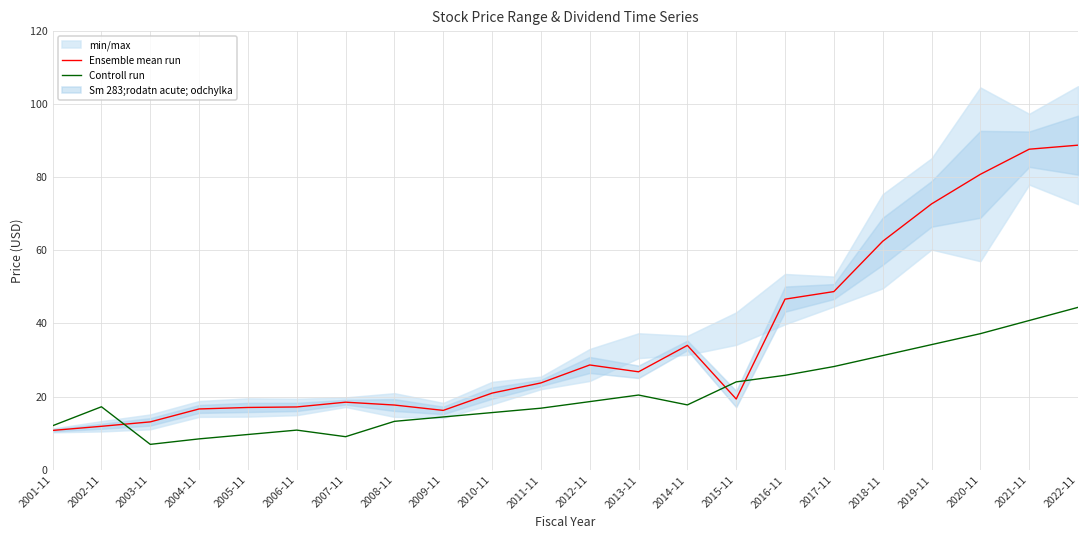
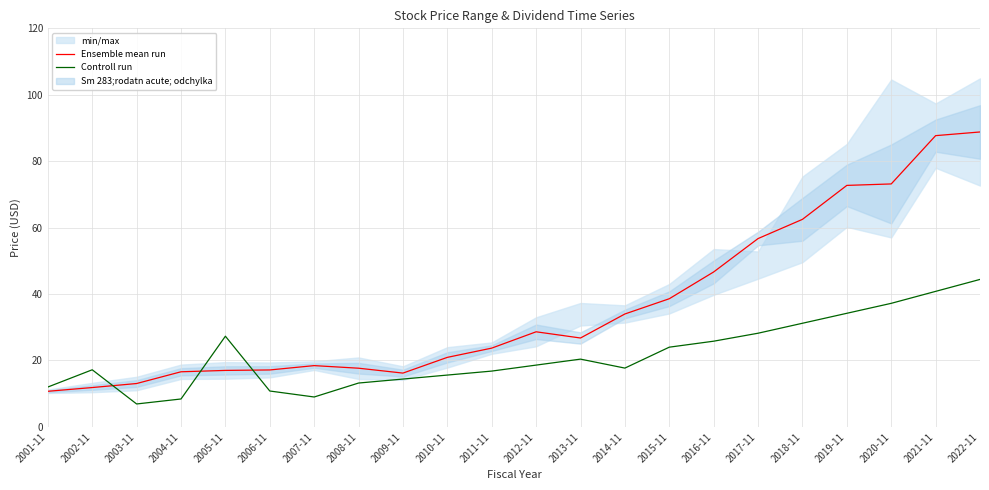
  {
    "Ensemble mean run": {
      "2003-11": 13,
      "2004-11": 17,
      "2005-11": 17,
      "2006-11": 17,
      "2008-11": 18,
      "2009-11": 16,
      "2010-11": 21,
      "2011-11": 24,
      "2012-11": 29,
      "2013-11": 27,
      "2014-11": 34,
-     "2015-11": 19,
+     "2015-11": 39,
      "2016-11": 47,
-     "2017-11": 49,
+     "2017-11": 57,
      "2018-11": 62,
      "2019-11": 73,
-     "2020-11": 81,
+     "2020-11": 73,
      "2021-11": 88,
      "2022-11": 89
    },
    "Controll run": {
      "2001-11": 12,
      "2002-11": 17,
      "2003-11": 7,
      "2004-11": 8,
-     "2005-11": 10,
+     "2005-11": 27,
      "2006-11": 11,
      "2007-11": 9,
      "2008-11": 13,
      "2009-11": 14,
      "2010-11": 16,
      "2011-11": 17,
      "2012-11": 19,
      "2013-11": 20,
      "2014-11": 18,
      "2015-11": 24,
      "2016-11": 26,
      "2017-11": 28,
      "2018-11": 31,
      "2019-11": 34,
      "2020-11": 37,
      "2021-11": 41,
      "2022-11": 44
    }
  }
